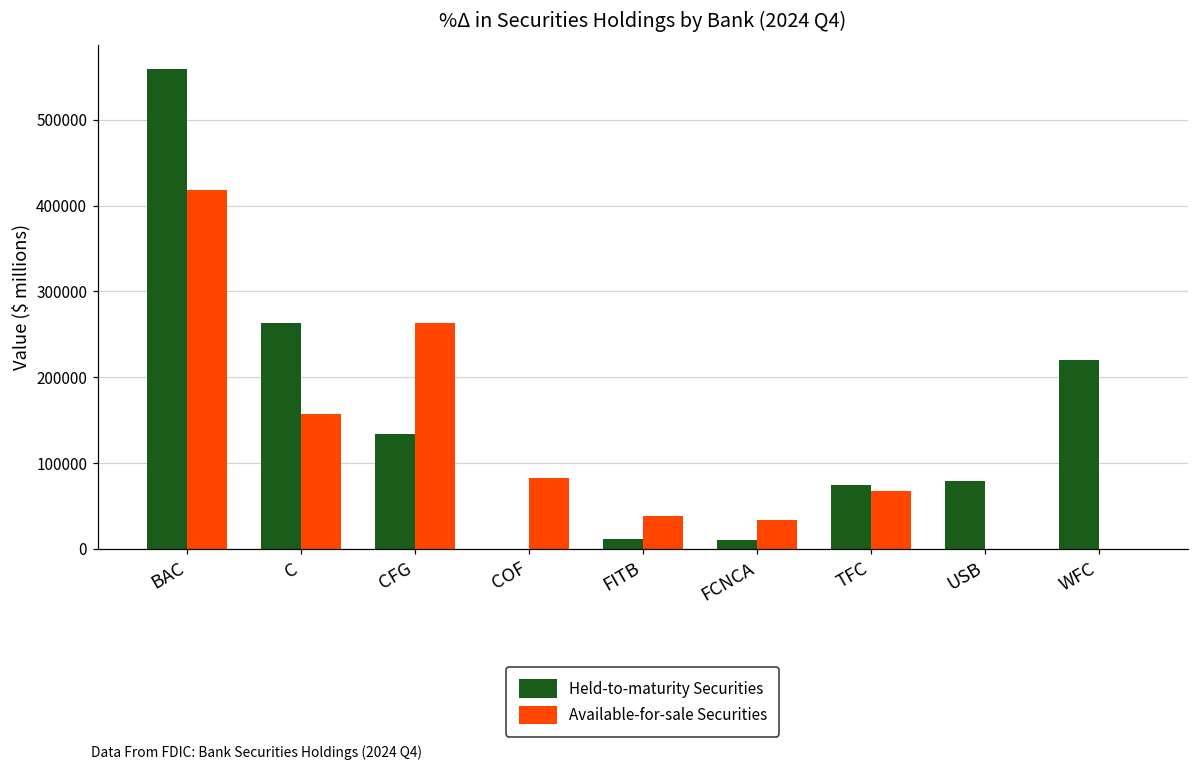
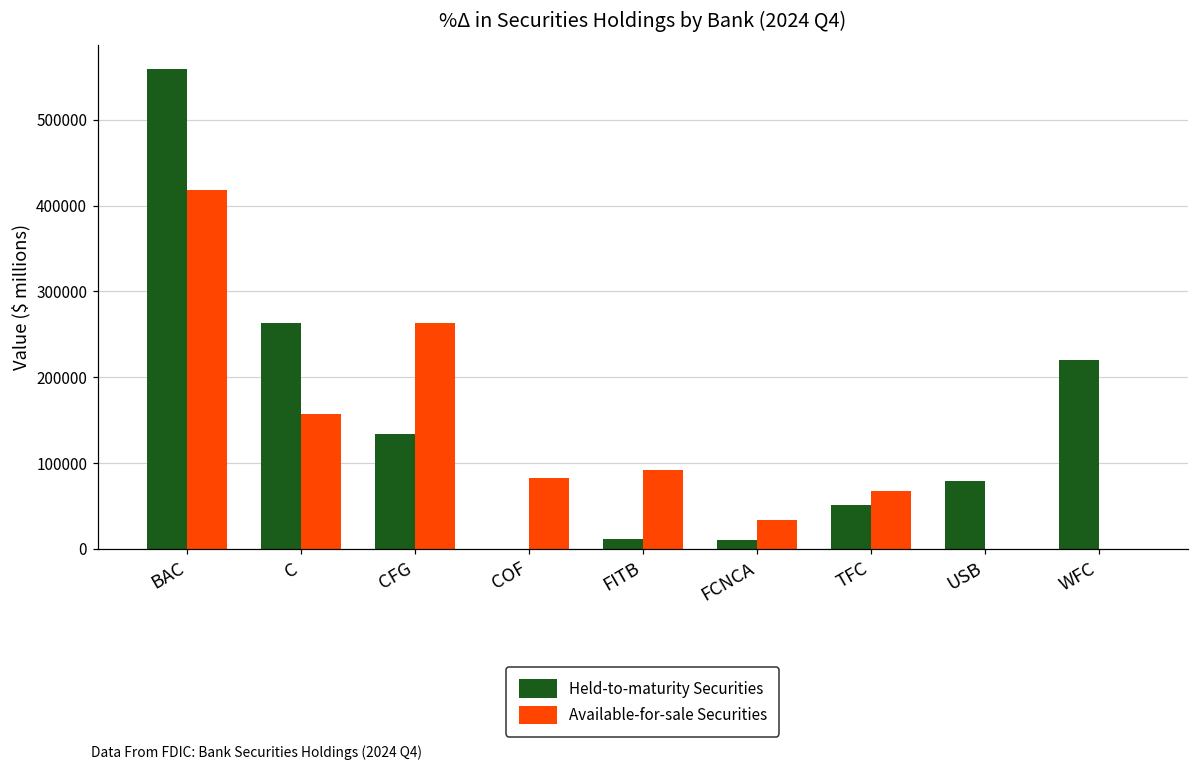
  {
    "Held-to-maturity Securities": {
      "BAC": 560000,
      "C": 260000,
      "CFG": 130000,
      "COF": 0,
      "FITB": 10000,
      "FCNCA": 10000,
-     "TFC": 70000,
+     "TFC": 50000,
      "USB": 80000,
      "WFC": 220000
    },
    "Available-for-sale Securities": {
      "BAC": 420000,
      "C": 160000,
      "CFG": 260000,
      "COF": 80000,
-     "FITB": 40000,
+     "FITB": 90000,
      "FCNCA": 30000,
      "TFC": 70000,
      "USB": 0,
      "WFC": 0
    }
  }
